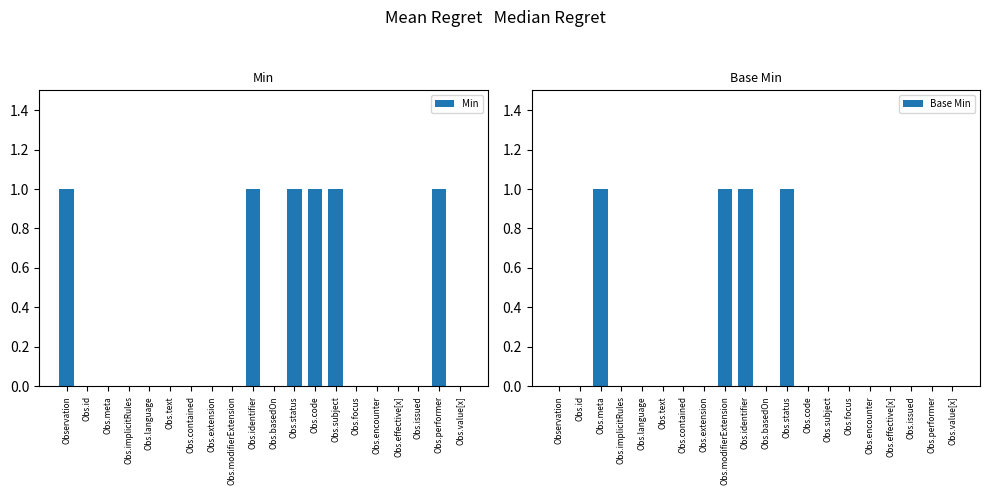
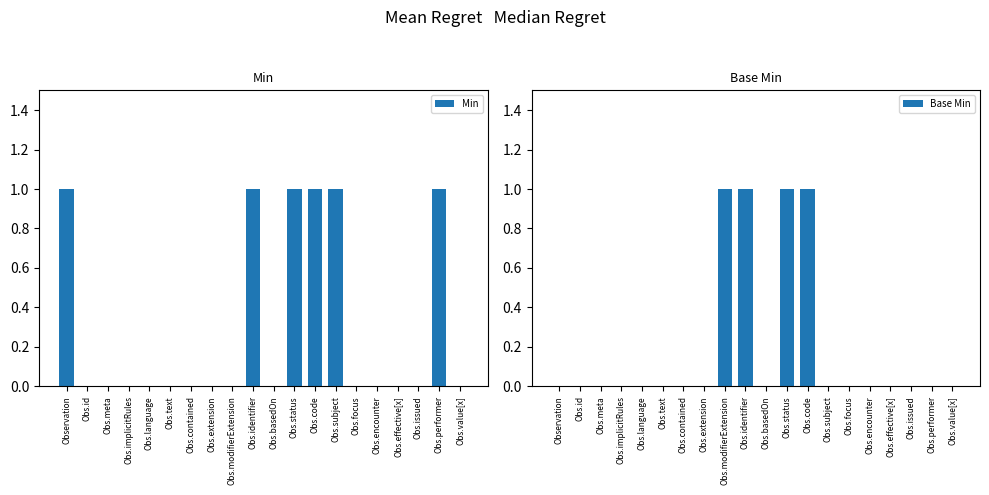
  {
    "Min": {
      "Observation": 1.00,
      "Obs.id": 0.00,
      "Obs.meta": 0.00,
      "Obs.implicitRules": 0.00,
      "Obs.language": 0.00,
      "Obs.text": 0.00,
      "Obs.contained": 0.00,
      "Obs.extension": 0.00,
      "Obs.modifierExtension": 0.00,
      "Obs.identifier": 1.00,
      "Obs.basedOn": 0.00,
      "Obs.status": 1.00,
      "Obs.code": 1.00,
      "Obs.subject": 1.00,
      "Obs.focus": 0.00,
      "Obs.encounter": 0.00,
      "Obs.effective[x]": 0.00,
      "Obs.issued": 0.00,
      "Obs.performer": 1.00,
      "Obs.value[x]": 0.00
    },
    "Base Min": {
      "Observation": 0,
      "Obs.id": 0,
-     "Obs.meta": 1,
+     "Obs.meta": 0,
      "Obs.implicitRules": 0,
      "Obs.language": 0,
      "Obs.text": 0,
      "Obs.contained": 0,
      "Obs.extension": 0,
      "Obs.modifierExtension": 1,
      "Obs.identifier": 1,
      "Obs.basedOn": 0,
      "Obs.status": 1,
-     "Obs.code": 0,
+     "Obs.code": 1,
      "Obs.subject": 0,
      "Obs.focus": 0,
      "Obs.encounter": 0,
      "Obs.effective[x]": 0,
      "Obs.issued": 0,
      "Obs.performer": 0,
      "Obs.value[x]": 0
    }
  }
